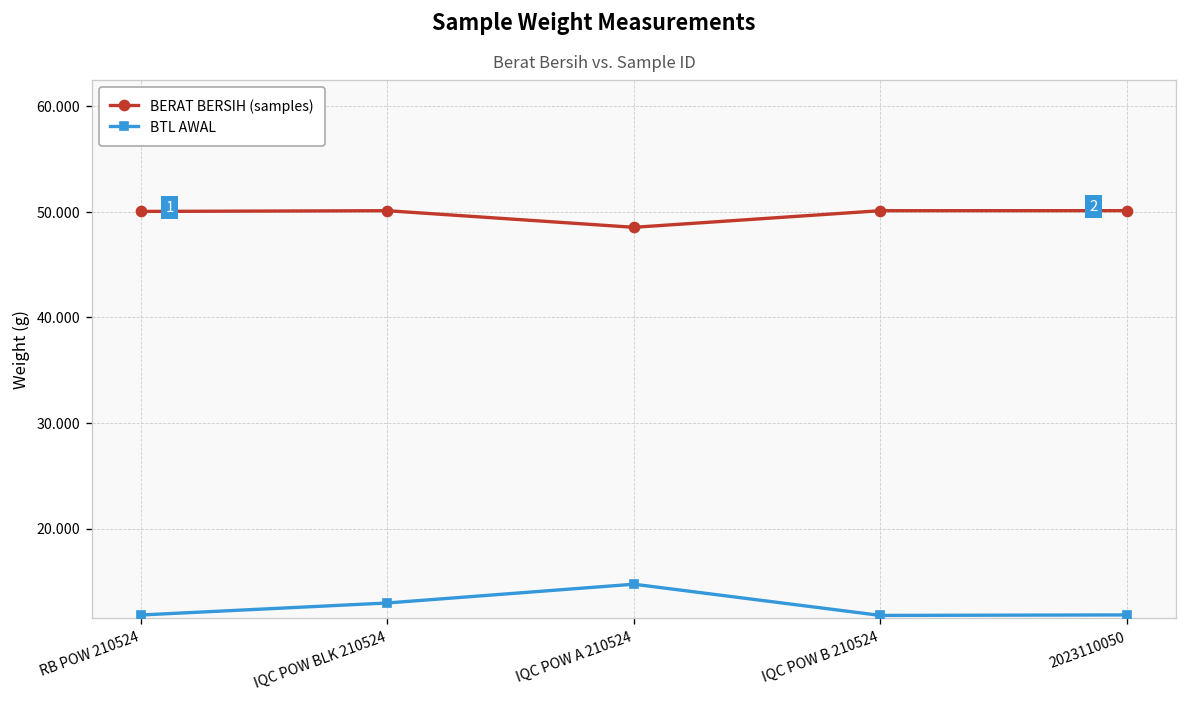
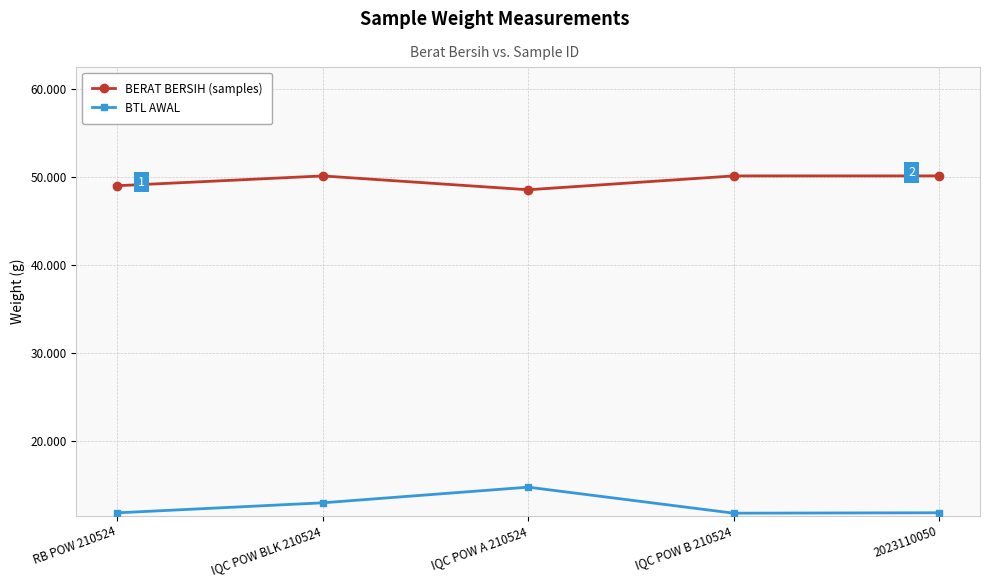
  {
    "BERAT BERSIH (samples)": {
-     "RB POW 210524": 50,
+     "RB POW 210524": 49,
      "IQC POW BLK 210524": 50,
      "IQC POW A 210524": 49,
      "IQC POW B 210524": 50
    },
    "BTL AWAL": {
      "RB POW 210524": 12,
      "IQC POW BLK 210524": 13,
      "IQC POW A 210524": 15,
      "IQC POW B 210524": 12,
      "2023110050": 12
    }
  }
